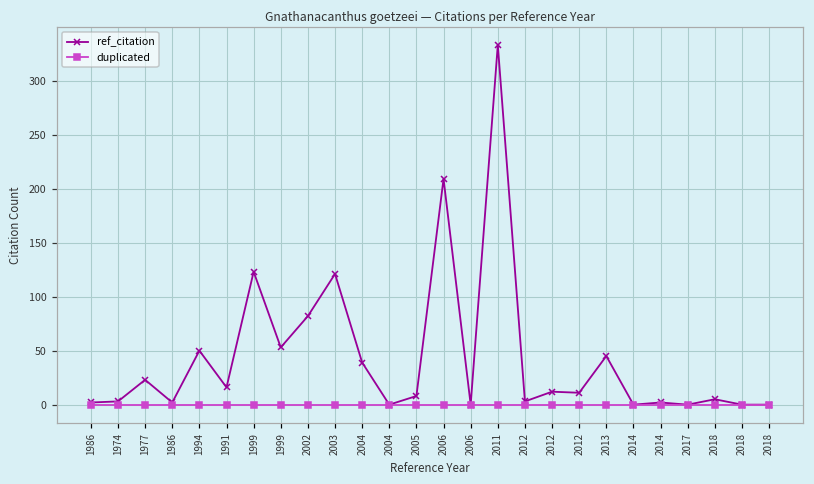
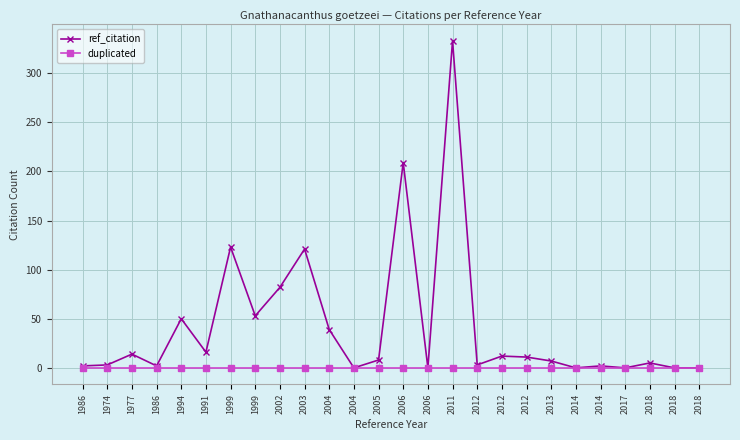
  {
    "ref_citation": {
      "1974": 0,
-     "1977": 20,
+     "1977": 10,
      "1994": 50,
      "1991": 20,
      "2002": 80,
      "2003": 120,
      "2005": 10,
      "2011": 330,
-     "2013": 50
+     "2013": 10
    },
    "duplicated": {
      "1974": 0,
      "1977": 0,
      "1994": 0,
      "1991": 0,
      "2002": 0,
      "2003": 0,
      "2005": 0,
      "2011": 0,
      "2013": 0
    }
  }
